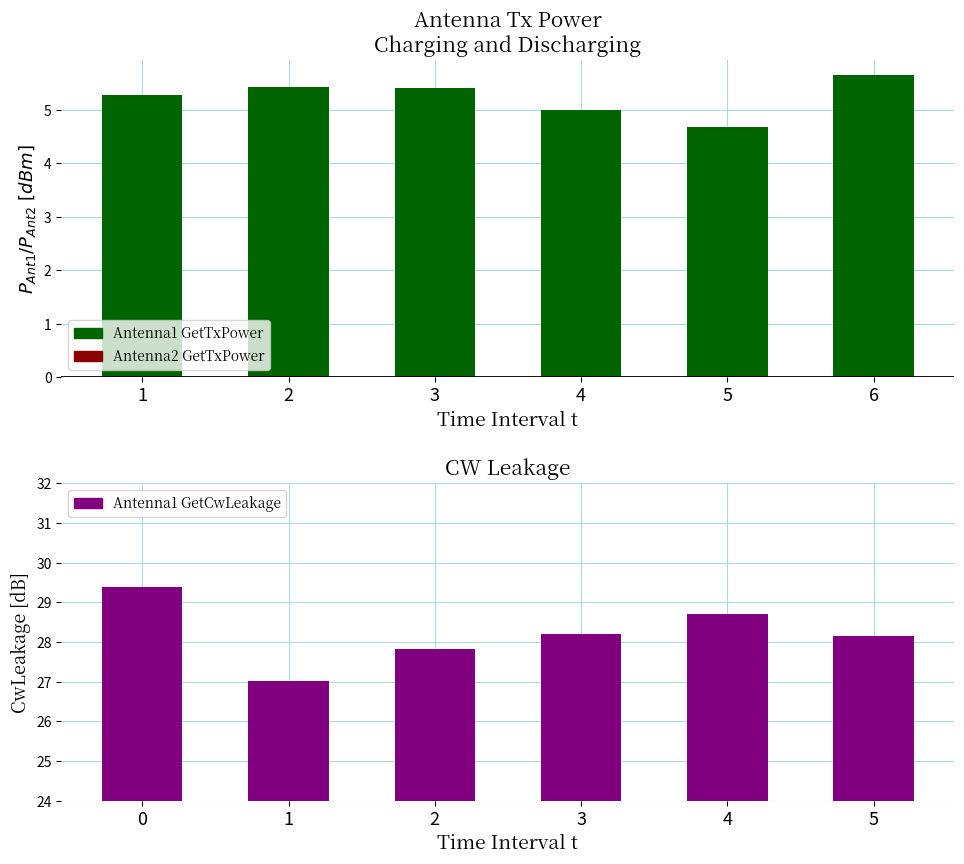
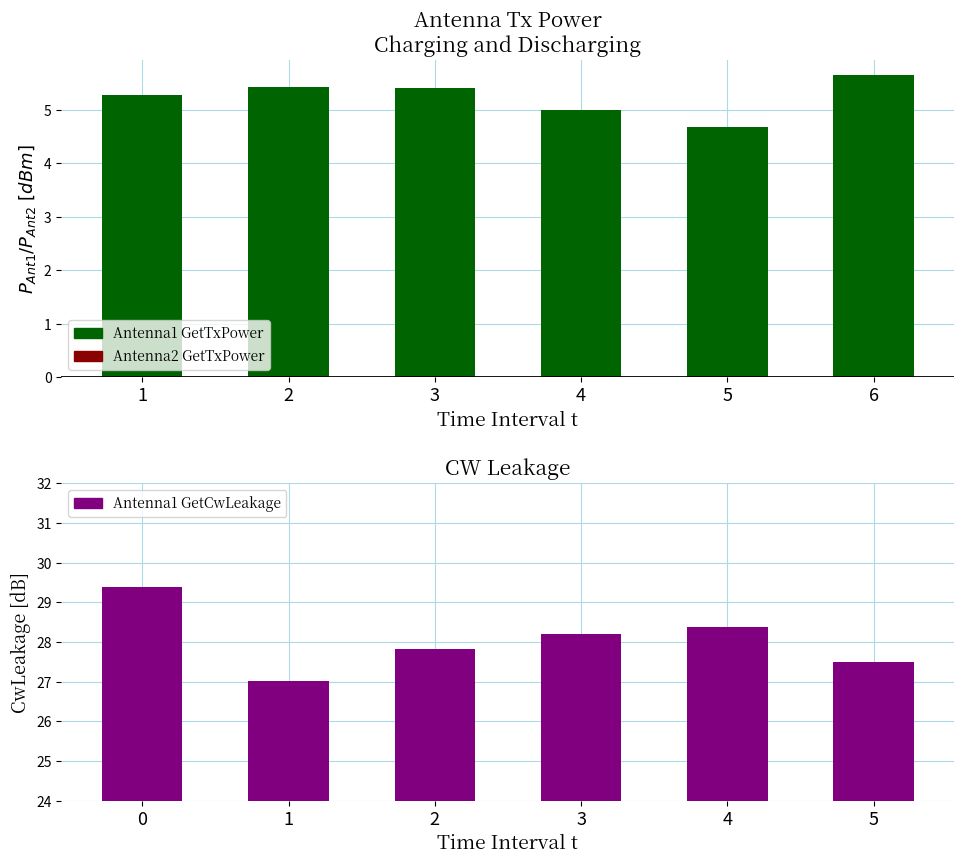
  {
    "Antenna Tx Power Charging and Discharging": {
      "Antenna1 GetTxPower": {
        "1": 5.3,
        "2": 5.4,
        "3": 5.4,
        "4": 5.0,
        "5": 4.7,
        "6": 5.7
      },
      "Antenna2 GetTxPower": {
        "1": 0.0,
        "2": 0.0,
        "3": 0.0,
        "4": 0.0,
        "5": 0.0,
        "6": 0.0
      }
    },
    "CW Leakage": {
      "0": 29.4,
      "1": 27.0,
      "2": 27.8,
      "3": 28.2,
-     "4": 28.7,
-     "5": 28.2
+     "4": 28.4,
+     "5": 27.5
    }
  }
